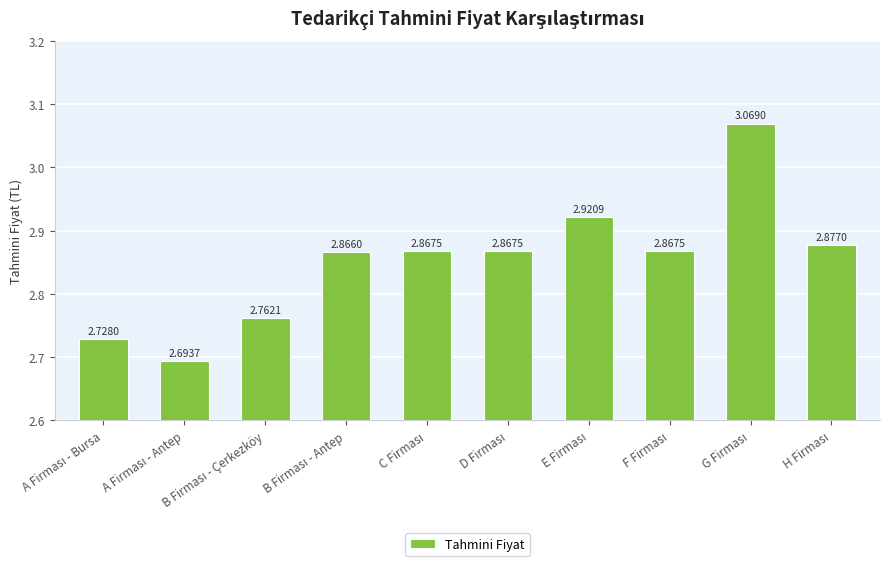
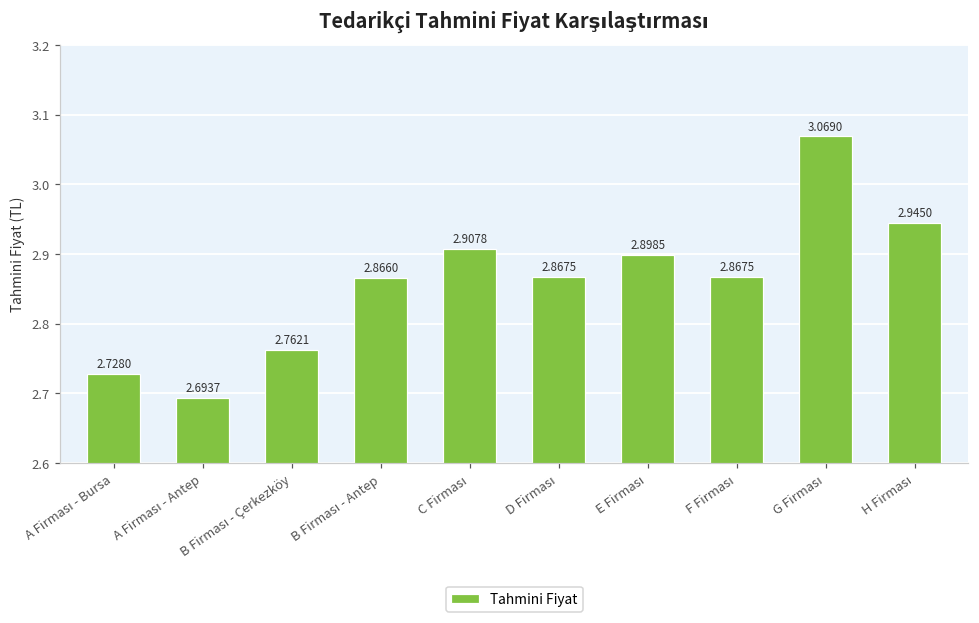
  {
    "A Firması - Bursa": 2.7280,
    "A Firması - Antep": 2.6937,
    "B Firması - Çerkezköy": 2.7621,
    "B Firması - Antep": 2.8660,
-   "C Firması": 2.8675,
+   "C Firması": 2.9078,
    "D Firması": 2.8675,
-   "E Firması": 2.9209,
+   "E Firması": 2.8985,
    "F Firması": 2.8675,
    "G Firması": 3.0690,
-   "H Firması": 2.8770
+   "H Firması": 2.9450
  }
